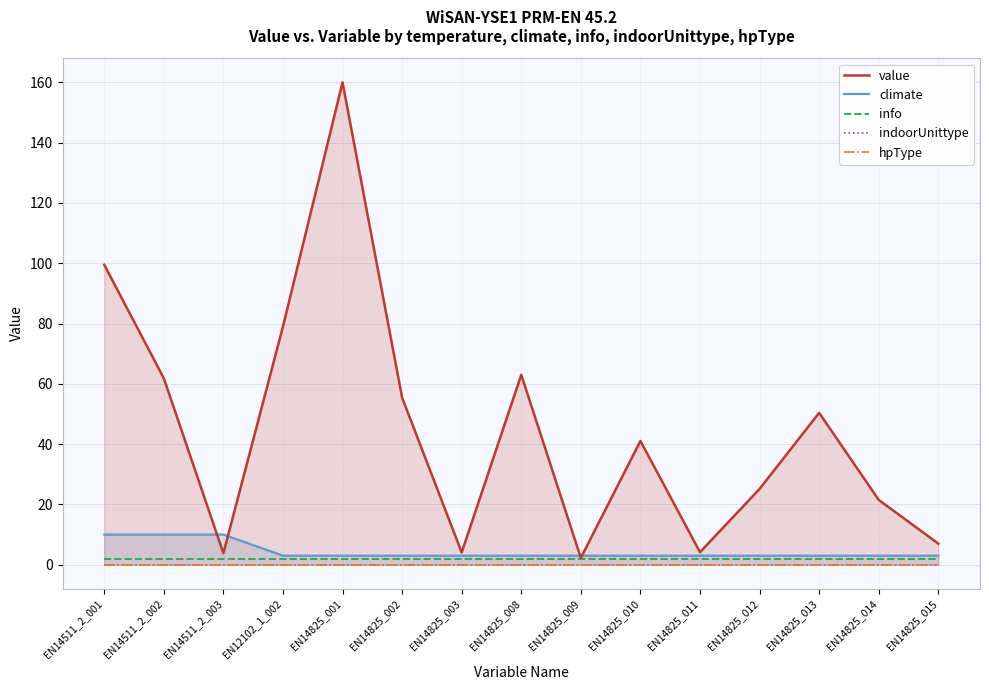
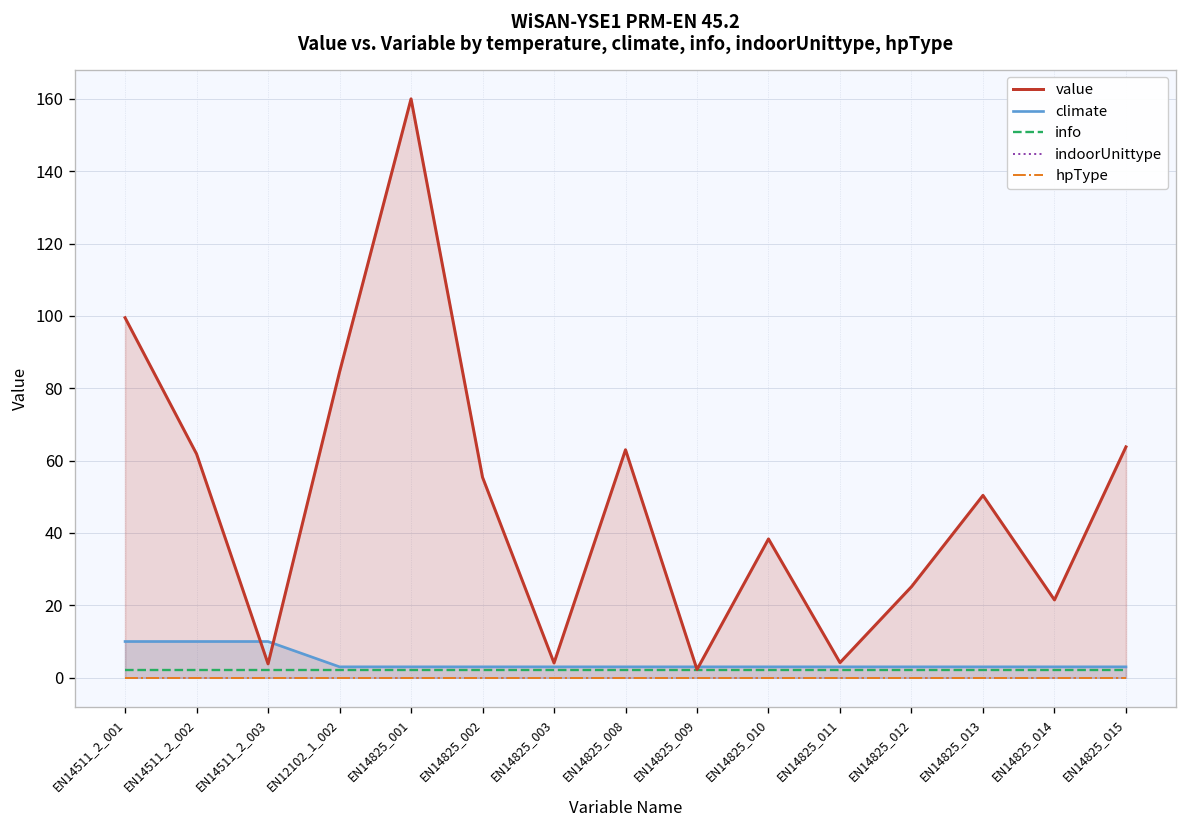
  {
    "value": {
      "EN14511_2_001": 100,
      "EN14511_2_002": 62,
      "EN14511_2_003": 4,
-     "EN12102_1_002": 79,
+     "EN12102_1_002": 85,
      "EN14825_001": 160,
      "EN14825_002": 55,
      "EN14825_003": 4,
      "EN14825_008": 63,
-     "EN14825_010": 41,
+     "EN14825_010": 38,
      "EN14825_011": 4,
      "EN14825_012": 25,
      "EN14825_013": 50,
      "EN14825_014": 22,
-     "EN14825_015": 7
+     "EN14825_015": 64
    },
    "climate": {
      "EN14511_2_001": 10,
      "EN14511_2_002": 10,
      "EN14511_2_003": 10,
      "EN12102_1_002": 3,
      "EN14825_001": 3,
      "EN14825_002": 3,
      "EN14825_003": 3,
      "EN14825_008": 3,
      "EN14825_010": 3,
      "EN14825_011": 3,
      "EN14825_012": 3,
      "EN14825_013": 3,
      "EN14825_014": 3,
      "EN14825_015": 3
    },
    "info": {
      "EN14511_2_001": 2,
      "EN14511_2_002": 2,
      "EN14511_2_003": 2,
      "EN12102_1_002": 2,
      "EN14825_001": 2,
      "EN14825_002": 2,
      "EN14825_003": 2,
      "EN14825_008": 2,
      "EN14825_010": 2,
      "EN14825_011": 2,
      "EN14825_012": 2,
      "EN14825_013": 2,
      "EN14825_014": 2,
      "EN14825_015": 2
    },
    "hpType": {
      "EN14511_2_001": 0,
      "EN14511_2_002": 0,
      "EN14511_2_003": 0,
      "EN12102_1_002": 0,
      "EN14825_001": 0,
      "EN14825_002": 0,
      "EN14825_003": 0,
      "EN14825_008": 0,
      "EN14825_009": 0,
      "EN14825_010": 0,
      "EN14825_011": 0,
      "EN14825_012": 0,
      "EN14825_013": 0,
      "EN14825_014": 0,
      "EN14825_015": 0
    }
  }
